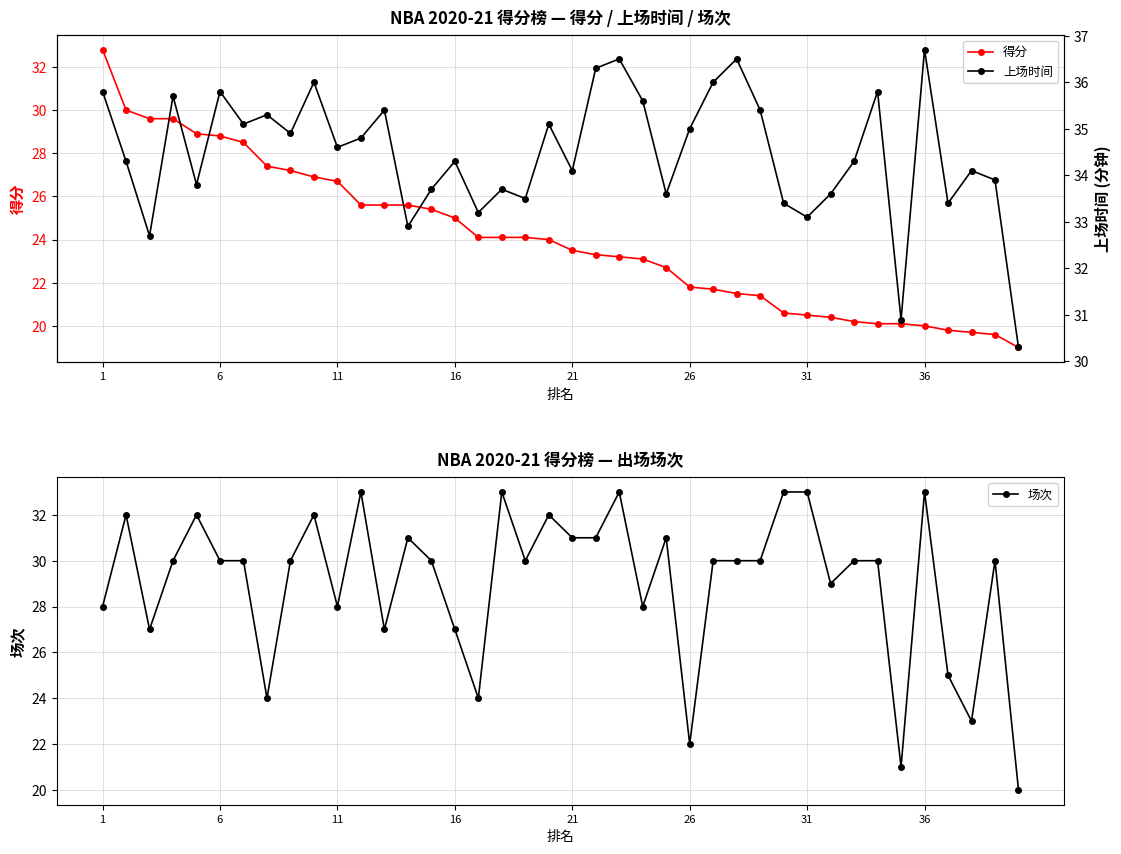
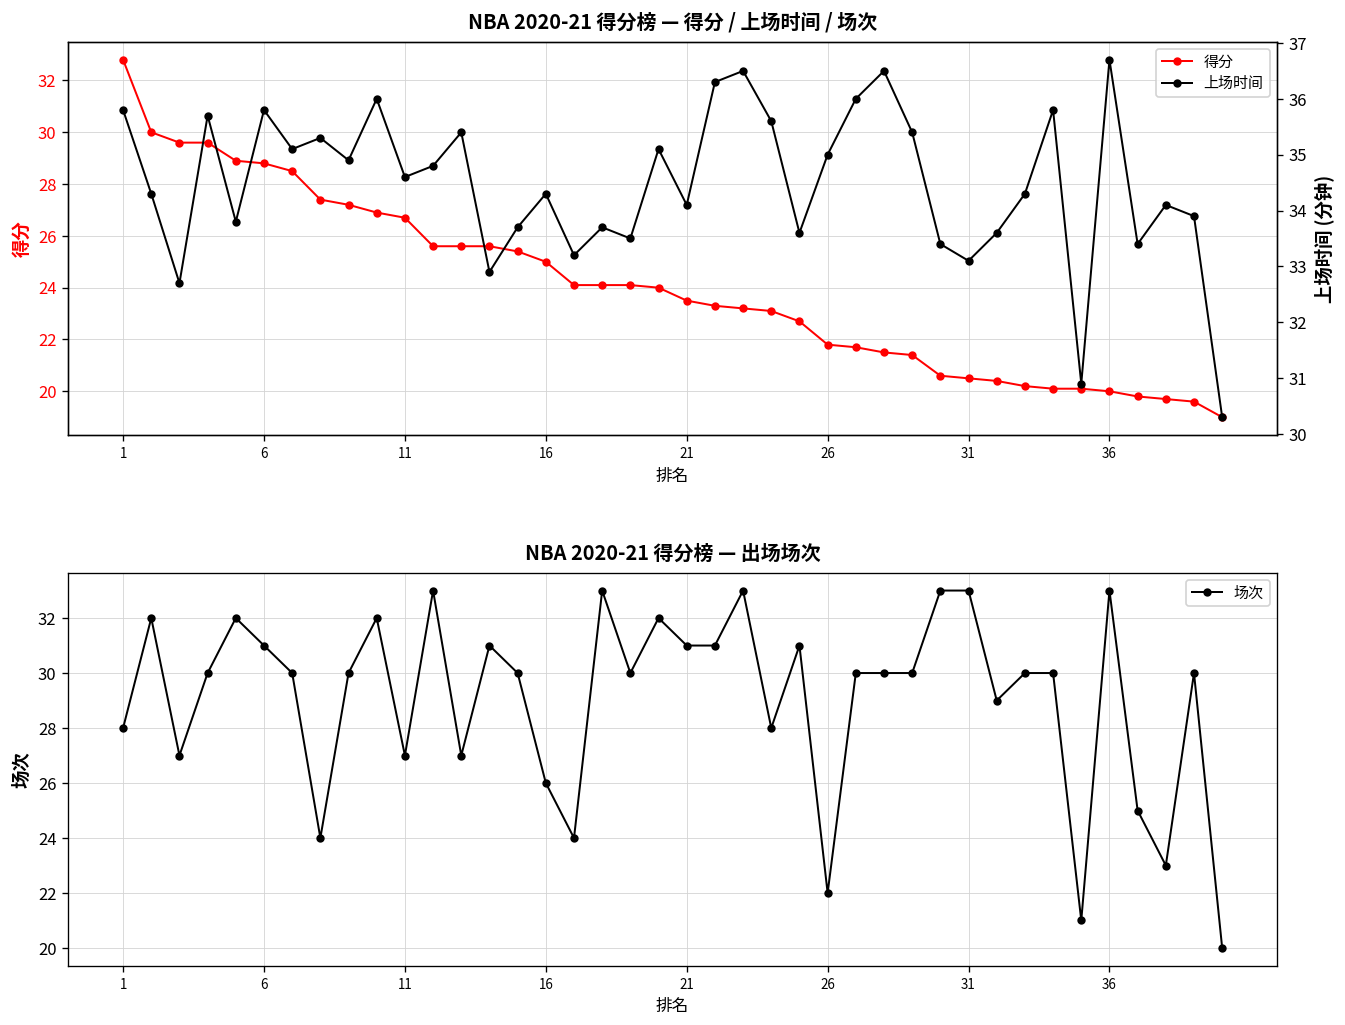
  {
    "NBA 2020-21 得分榜 — 出场场次": {
      "1": 28,
-     "6": 30,
-     "11": 28,
-     "16": 27,
+     "6": 31,
+     "11": 27,
+     "16": 26,
      "21": 31,
      "26": 22,
      "31": 33,
      "36": 33
    }
  }
